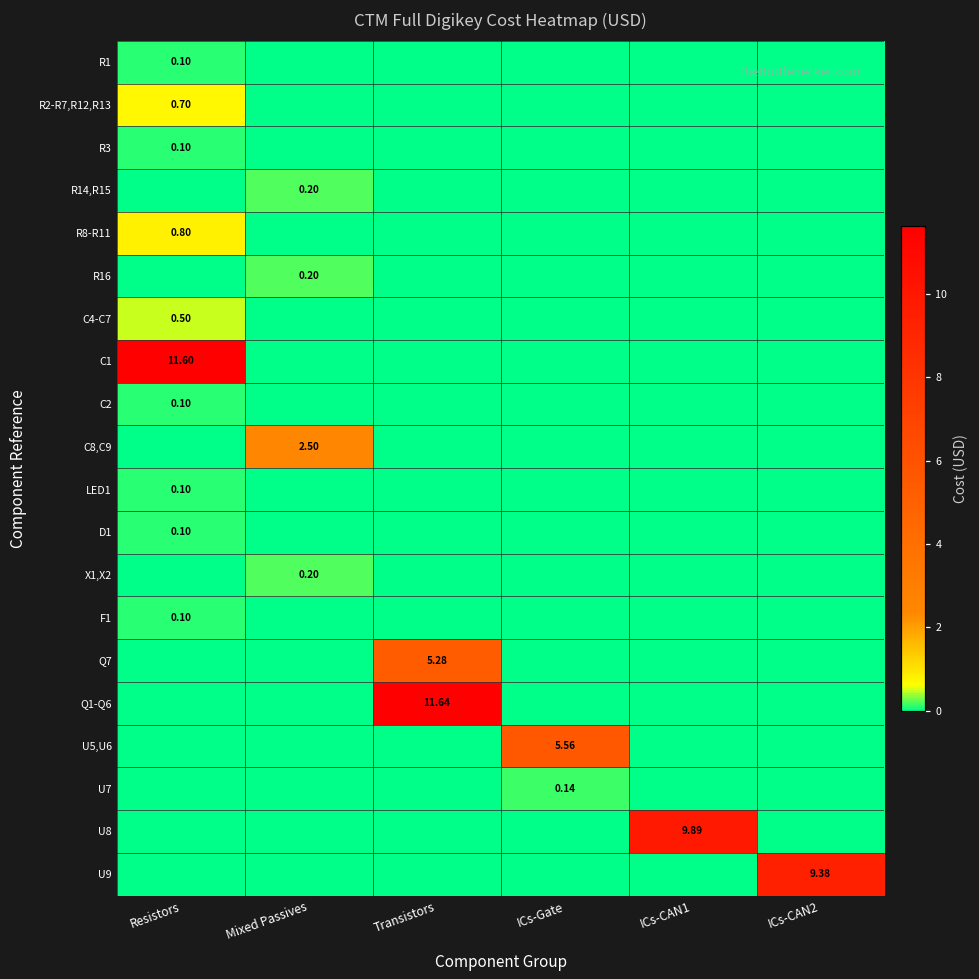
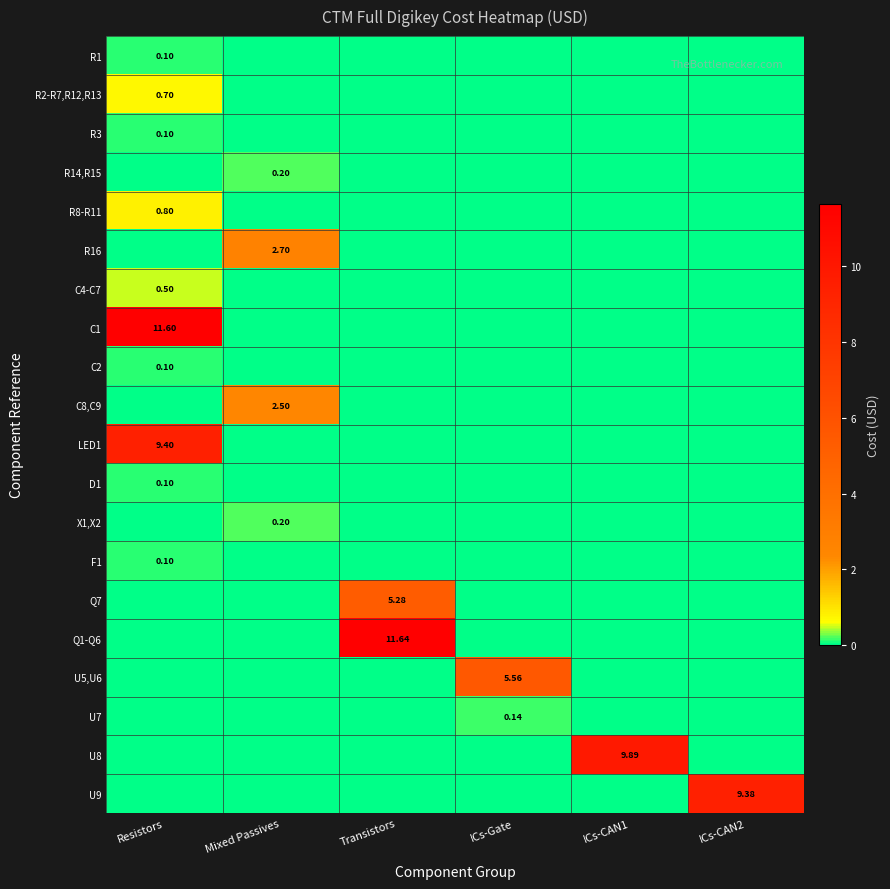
  {
    "R1": {
      "Resistors": 0.10
    },
    "R2-R7,R12,R13": {
      "Resistors": 0.70
    },
    "R3": {
      "Resistors": 0.10
    },
    "R14,R15": {
      "Mixed Passives": 0.20
    },
    "R8-R11": {
      "Resistors": 0.80
    },
    "R16": {
-     "Mixed Passives": 0.20
+     "Mixed Passives": 2.70
    },
    "C4-C7": {
      "Resistors": 0.50
    },
    "C1": {
      "Resistors": 11.60
    },
    "C2": {
      "Resistors": 0.10
    },
    "C8,C9": {
      "Mixed Passives": 2.50
    },
    "LED1": {
-     "Resistors": 0.10
+     "Resistors": 9.40
    },
    "D1": {
      "Resistors": 0.10
    },
    "X1,X2": {
      "Mixed Passives": 0.20
    },
    "F1": {
      "Resistors": 0.10
    },
    "Q7": {
      "Transistors": 5.28
    },
    "Q1-Q6": {
      "Transistors": 11.64
    },
    "U5,U6": {
      "ICs-Gate": 5.56
    },
    "U7": {
      "ICs-Gate": 0.14
    },
    "U8": {
      "ICs-CAN1": 9.89
    },
    "U9": {
      "ICs-CAN2": 9.38
    }
  }
